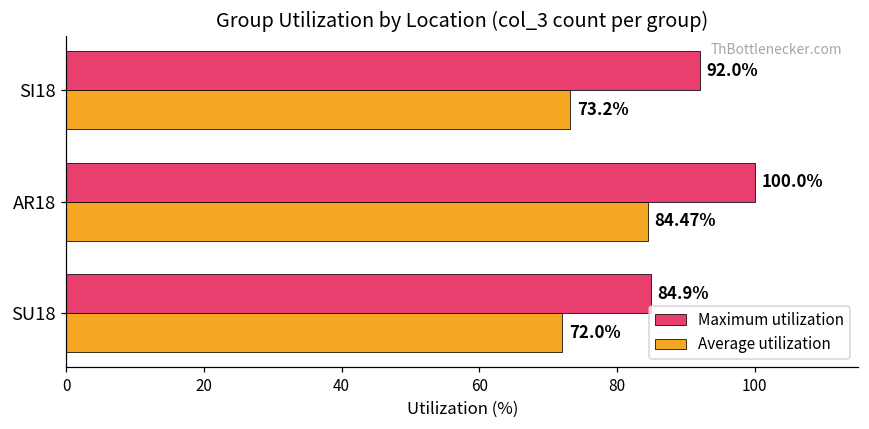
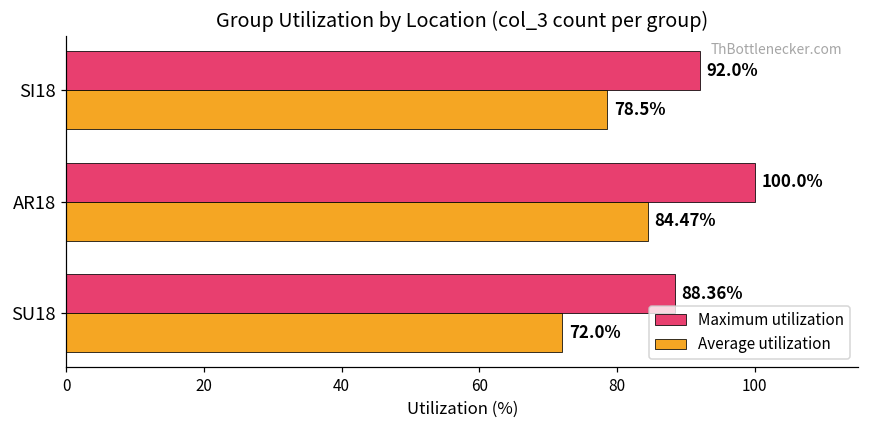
  {
    "Maximum utilization": {
      "SI18": "92.0%",
      "AR18": "100.0%",
-     "SU18": "84.9%"
+     "SU18": "88.36%"
    },
    "Average utilization": {
-     "SI18": "73.2%",
+     "SI18": "78.5%",
      "AR18": "84.47%",
      "SU18": "72.0%"
    }
  }
